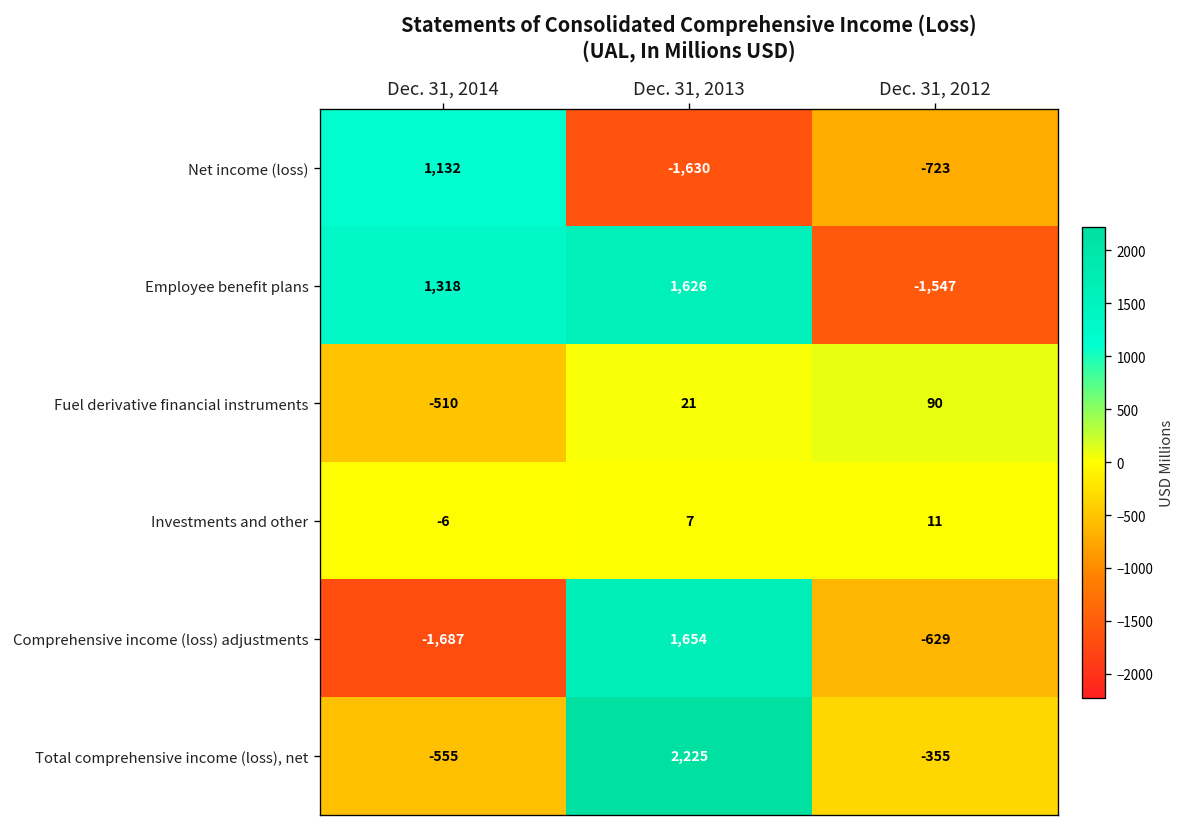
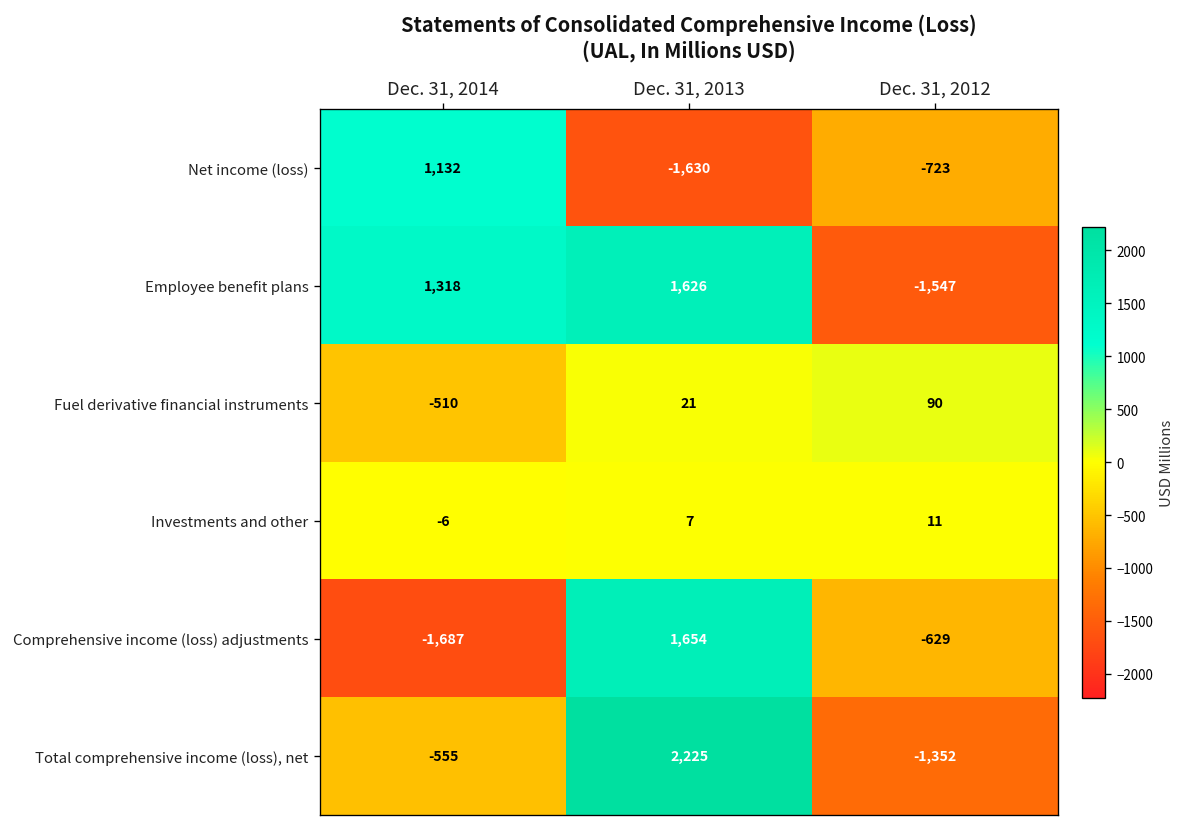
  {
    "Net income (loss)": {
      "Dec. 31, 2014": "1,132",
      "Dec. 31, 2013": "-1,630",
      "Dec. 31, 2012": "-723"
    },
    "Employee benefit plans": {
      "Dec. 31, 2014": "1,318",
      "Dec. 31, 2013": "1,626",
      "Dec. 31, 2012": "-1,547"
    },
    "Fuel derivative financial instruments": {
      "Dec. 31, 2014": "-510",
      "Dec. 31, 2013": "21",
      "Dec. 31, 2012": "90"
    },
    "Investments and other": {
      "Dec. 31, 2014": "-6",
      "Dec. 31, 2013": "7",
      "Dec. 31, 2012": "11"
    },
    "Comprehensive income (loss) adjustments": {
      "Dec. 31, 2014": "-1,687",
      "Dec. 31, 2013": "1,654",
      "Dec. 31, 2012": "-629"
    },
    "Total comprehensive income (loss), net": {
      "Dec. 31, 2014": "-555",
      "Dec. 31, 2013": "2,225",
-     "Dec. 31, 2012": "-355"
+     "Dec. 31, 2012": "-1,352"
    }
  }
